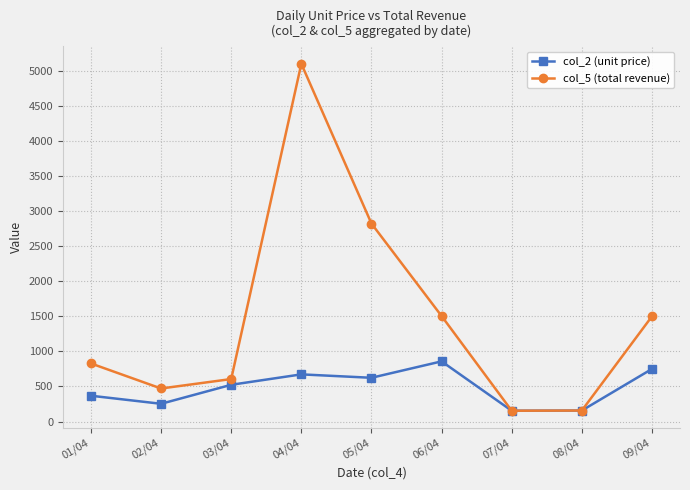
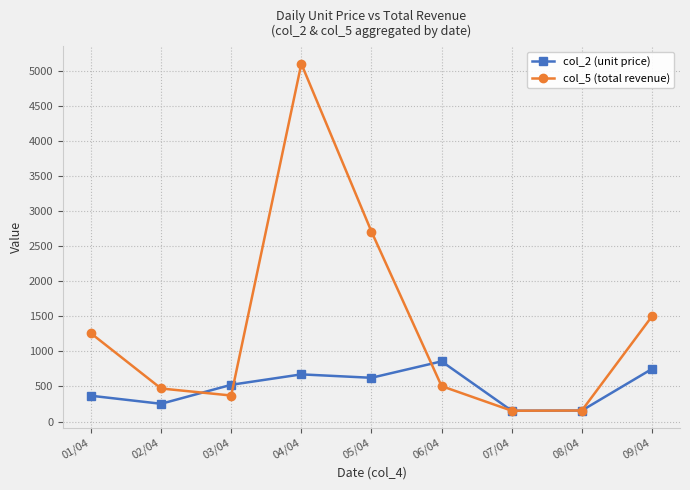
  {
    "col_2 (unit price)": {
      "01/04": 400,
      "02/04": 300,
      "03/04": 500,
      "04/04": 700,
      "05/04": 600,
      "06/04": 900,
      "09/04": 700
    },
    "col_5 (total revenue)": {
-     "01/04": 800,
+     "01/04": 1300,
      "02/04": 500,
-     "03/04": 600,
+     "03/04": 400,
      "04/04": 5100,
-     "05/04": 2800,
-     "06/04": 1500,
+     "05/04": 2700,
+     "06/04": 500,
      "09/04": 1500
    }
  }
